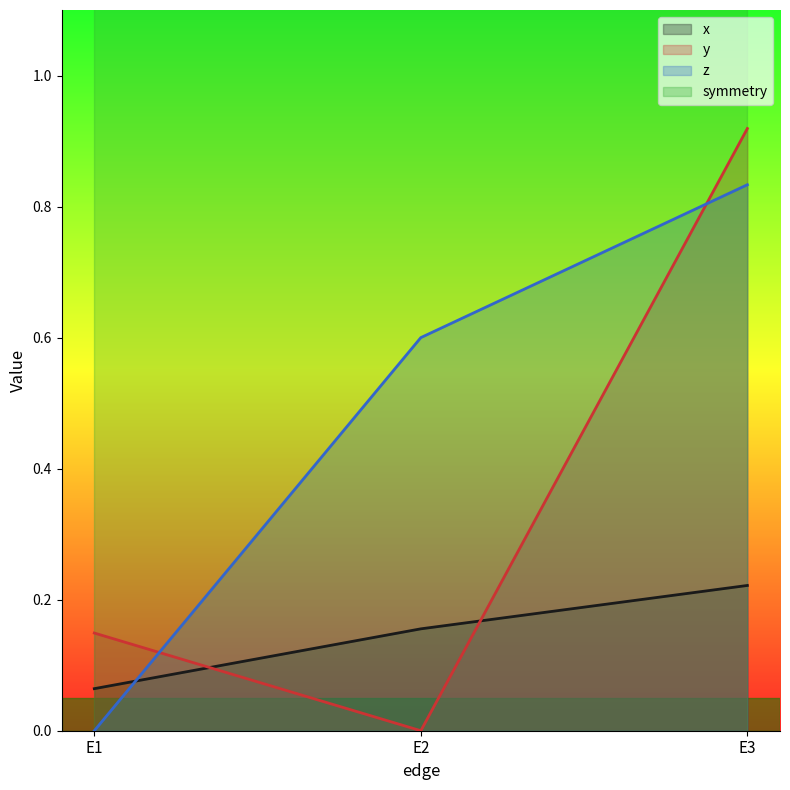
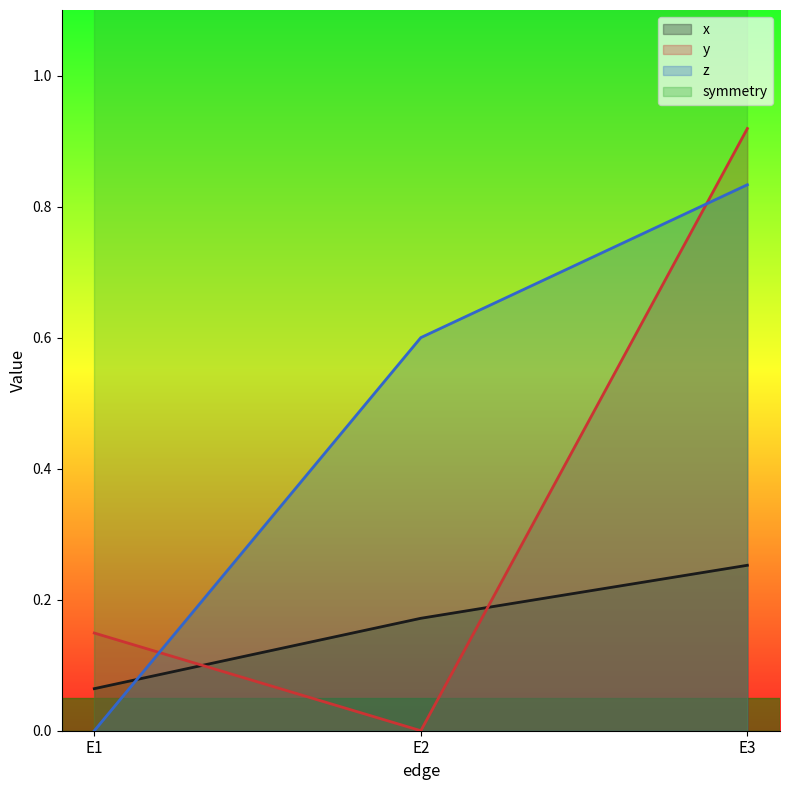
  {
    "x": {
      "E1": 0.06,
-     "E2": 0.16,
-     "E3": 0.22
+     "E2": 0.17,
+     "E3": 0.25
    },
    "y": {
      "E1": 0.15,
      "E3": 0.92
    },
    "z": {
      "E2": 0.60,
      "E3": 0.83
    }
  }
